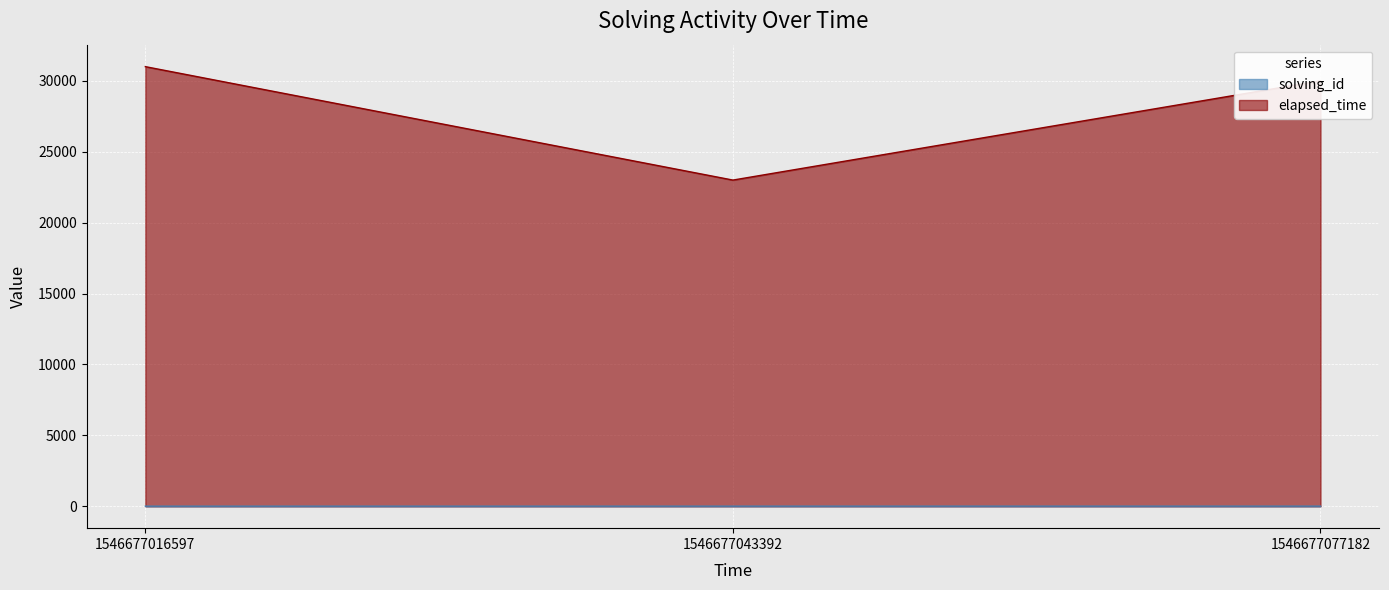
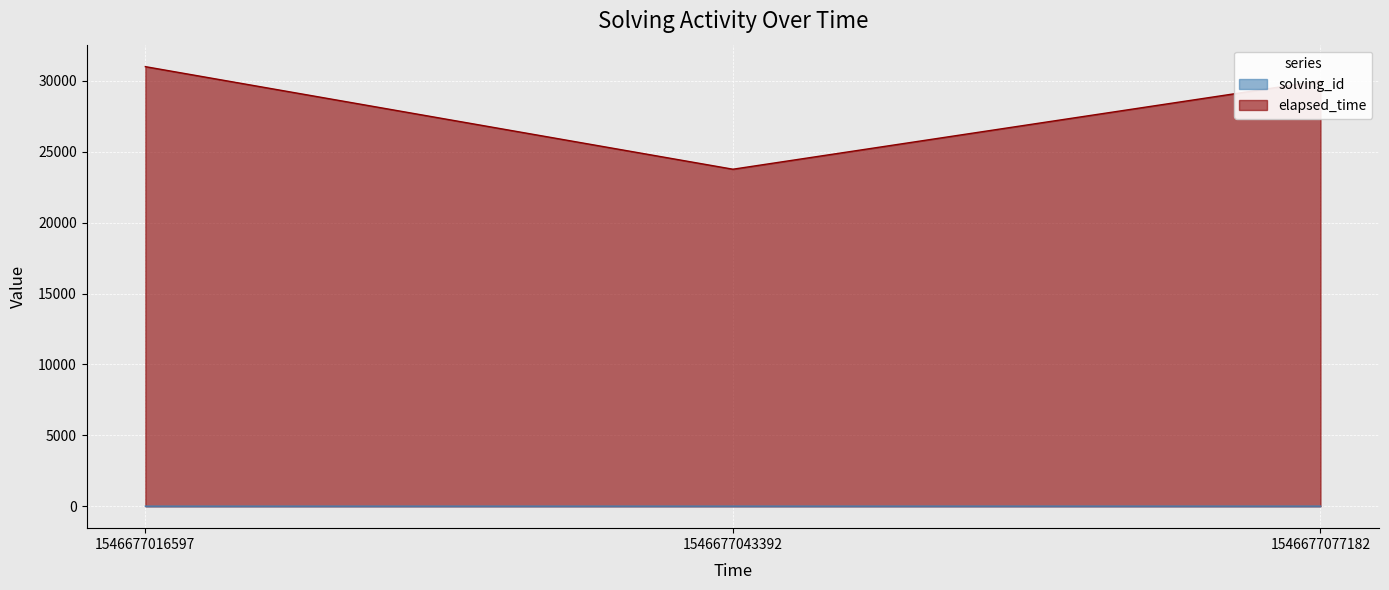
  {
    "solving_id": {
      "1546677016597": 0,
      "1546677043392": 0,
      "1546677077182": 0
    },
    "elapsed_time": {
      "1546677016597": 31000,
-     "1546677043392": 23000
+     "1546677043392": 23800
    }
  }
